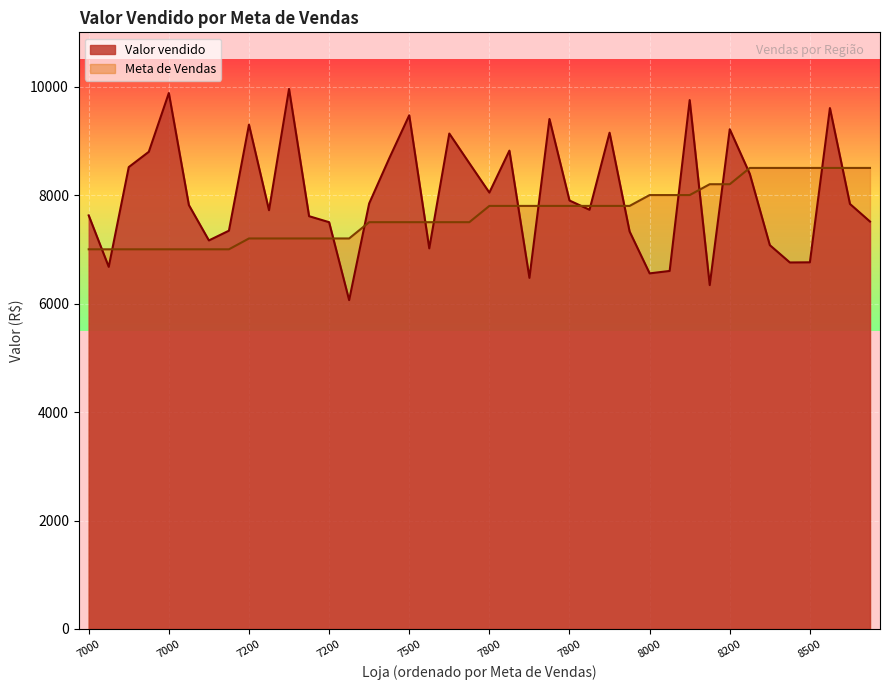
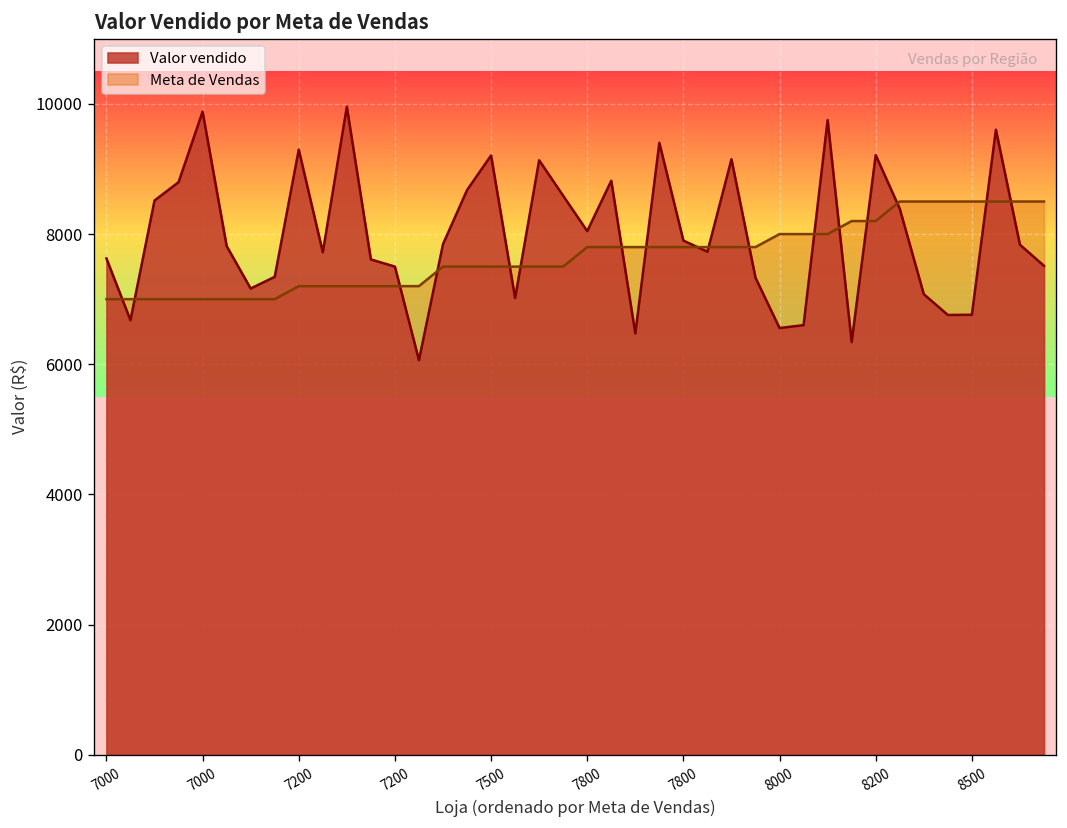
  {
    "Valor vendido": {
-     "7500": 9500,
+     "7500": 9200,
      "8000": 6600,
      "8200": 9200,
      "8500": 6800
    }
  }
